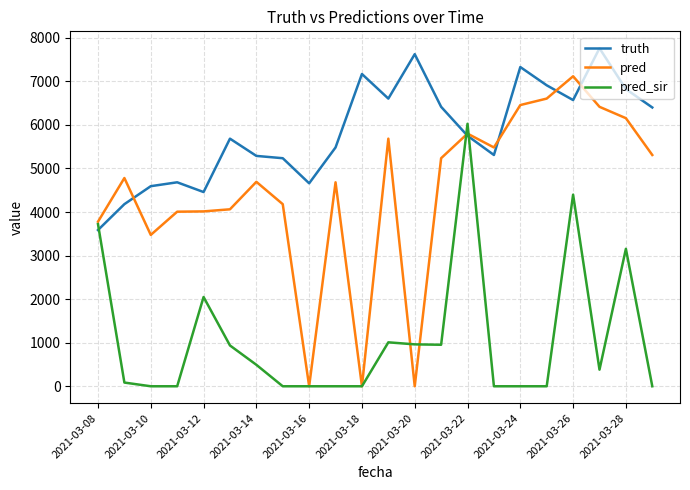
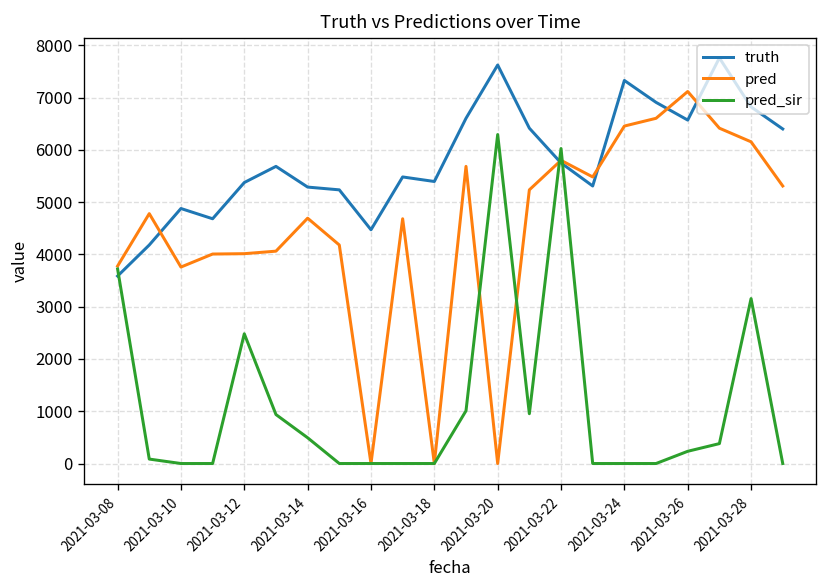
  {
    "truth": {
      "2021-03-08": 3600,
-     "2021-03-10": 4600,
-     "2021-03-12": 4500,
+     "2021-03-10": 4900,
+     "2021-03-12": 5400,
      "2021-03-14": 5300,
-     "2021-03-16": 4700,
-     "2021-03-18": 7200,
+     "2021-03-16": 4500,
+     "2021-03-18": 5400,
      "2021-03-20": 7600,
      "2021-03-24": 7300,
      "2021-03-26": 6600
    },
    "pred": {
-     "2021-03-10": 3500,
+     "2021-03-10": 3800,
      "2021-03-12": 4000,
      "2021-03-14": 4700,
      "2021-03-20": 0,
      "2021-03-24": 6500,
      "2021-03-26": 7100,
      "2021-03-28": 6200
    },
    "pred_sir": {
      "2021-03-10": 0,
-     "2021-03-12": 2000,
+     "2021-03-12": 2500,
      "2021-03-14": 500,
-     "2021-03-20": 1000,
+     "2021-03-20": 6300,
      "2021-03-22": 6000,
      "2021-03-24": 0,
-     "2021-03-26": 4400,
+     "2021-03-26": 200,
      "2021-03-28": 3200
    }
  }
